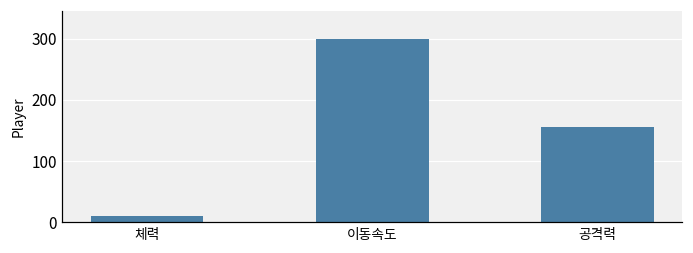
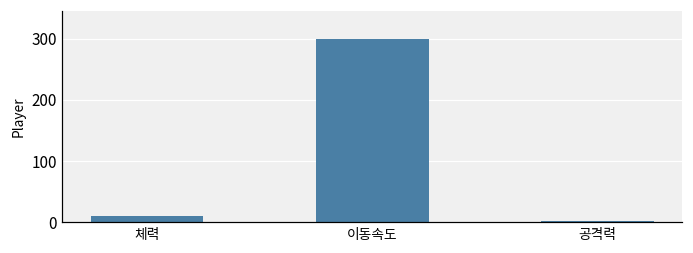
  {
    "체력": 10,
    "이동속도": 300,
-   "공격력": 160
+   "공격력": 0
  }
